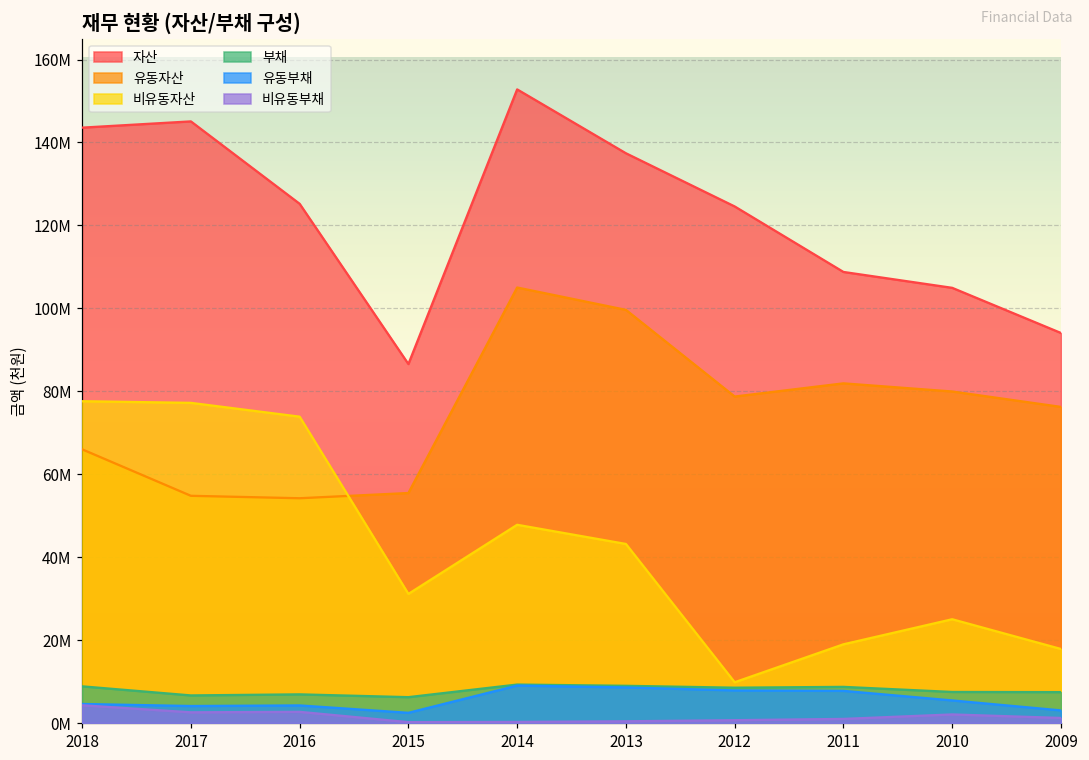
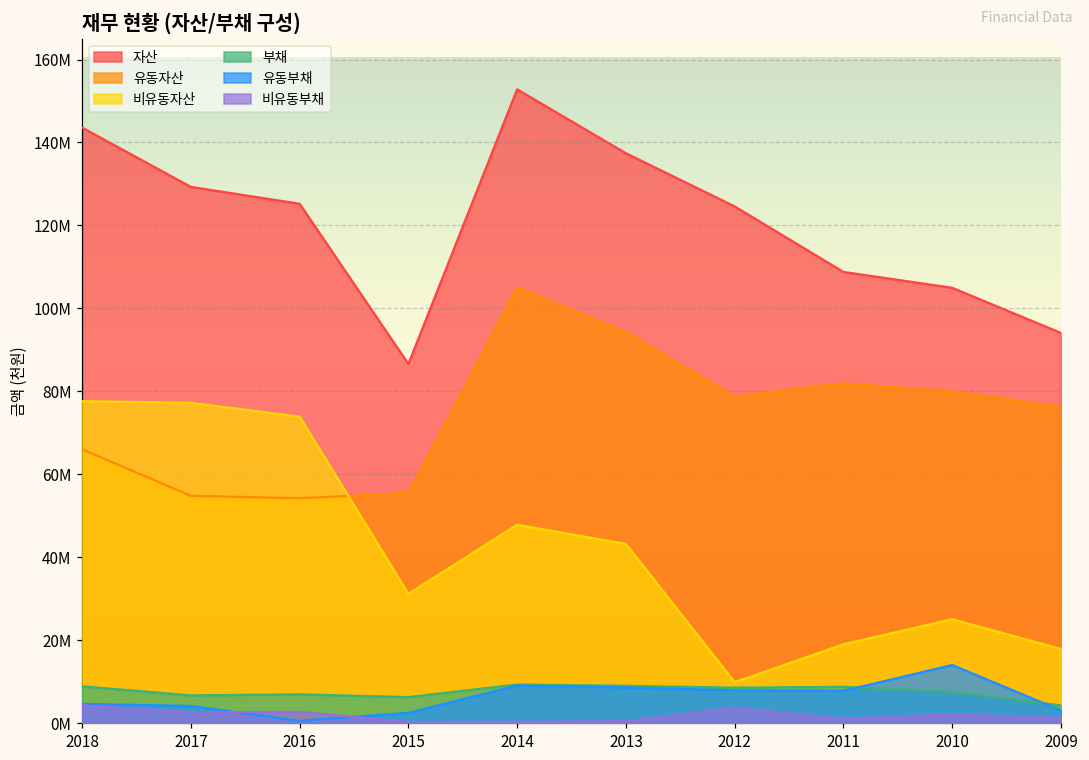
  {
    "자산": {
      "2018": 144000000,
-     "2017": 145000000,
+     "2017": 129000000,
      "2016": 125000000,
      "2015": 87000000,
      "2014": 153000000,
      "2013": 137000000,
      "2012": 125000000,
      "2011": 109000000,
      "2010": 105000000,
      "2009": 94000000
    },
    "유동자산": {
      "2018": 66000000,
      "2017": 55000000,
      "2016": 54000000,
      "2015": 55000000,
      "2014": 105000000,
-     "2013": 100000000,
+     "2013": 94000000,
      "2012": 79000000,
      "2011": 82000000,
      "2010": 80000000,
      "2009": 76000000
    },
    "비유동자산": {
      "2018": 78000000,
      "2017": 77000000,
      "2016": 74000000,
      "2015": 31000000,
      "2014": 48000000,
      "2013": 43000000,
      "2012": 10000000,
      "2011": 19000000,
      "2010": 25000000,
      "2009": 18000000
    },
    "부채": {
      "2018": 9000000,
      "2017": 7000000,
      "2016": 7000000,
      "2015": 6000000,
      "2011": 9000000,
      "2010": 7000000,
-     "2009": 7000000
+     "2009": 4000000
    },
    "유동부채": {
      "2017": 4000000,
-     "2016": 4000000,
+     "2016": 0,
      "2015": 2000000,
      "2011": 8000000,
-     "2010": 5000000,
+     "2010": 14000000,
      "2009": 3000000
    },
    "비유동부채": {
      "2017": 3000000,
      "2016": 3000000,
      "2015": 0,
      "2014": 0,
      "2013": 0,
-     "2012": 1000000,
+     "2012": 4000000,
      "2011": 1000000,
      "2010": 2000000,
      "2009": 1000000
    }
  }
